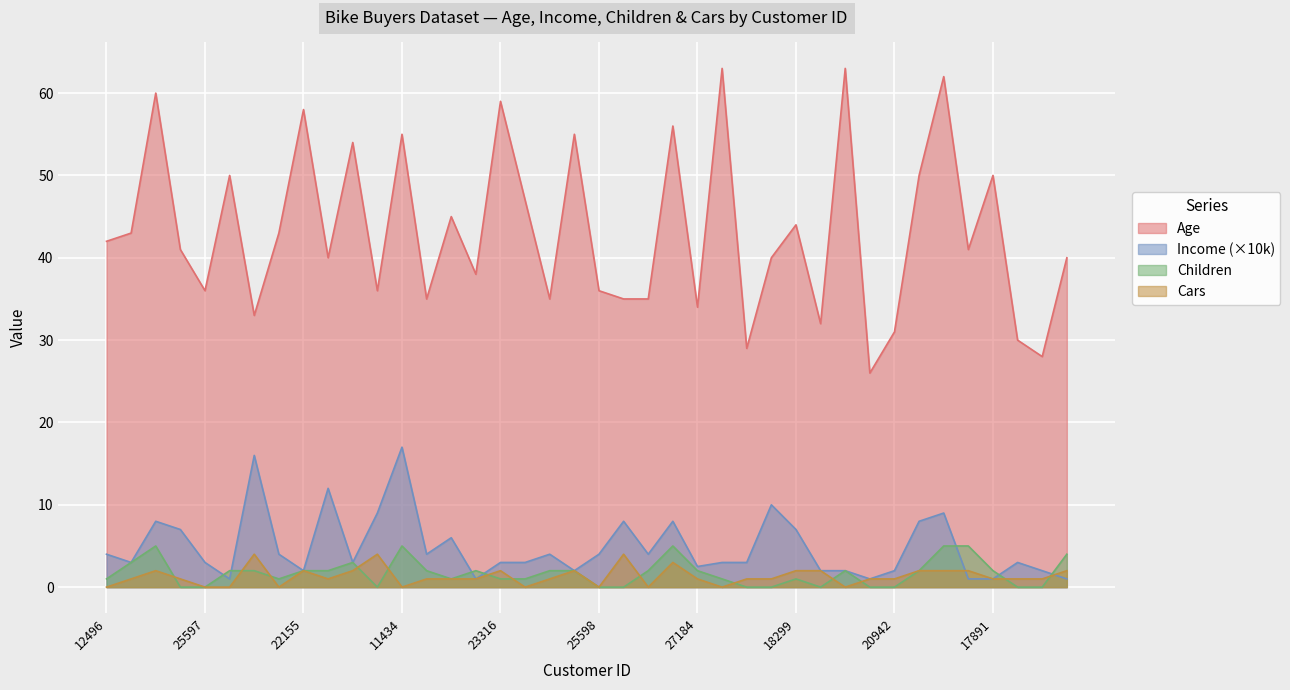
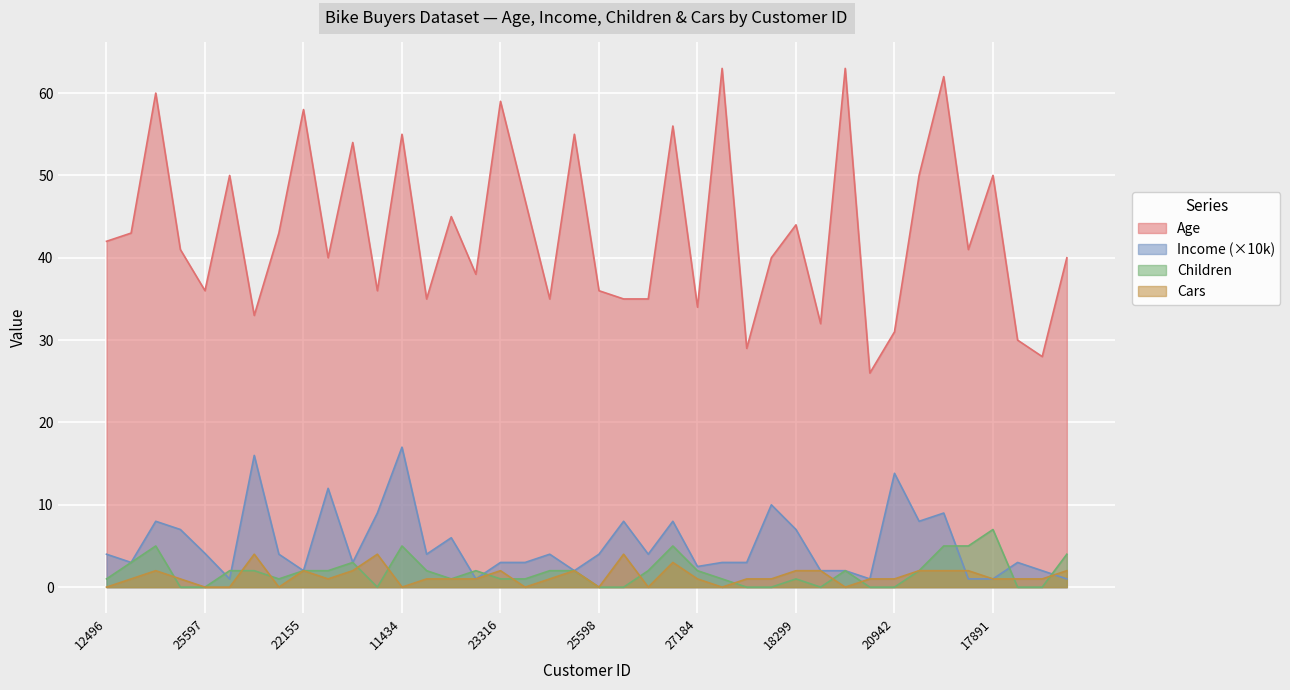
  {
    "Income (×10k)": {
      "12496": 4,
-     "25597": 3,
+     "25597": 4,
      "11434": 17,
      "23316": 3,
      "25598": 4,
      "27184": 3,
      "18299": 7,
-     "20942": 2
+     "20942": 14
    },
    "Children": {
      "12496": 1,
      "11434": 5,
      "23316": 1,
      "27184": 2,
      "18299": 1,
      "20942": 0,
-     "17891": 2
+     "17891": 7
    }
  }
